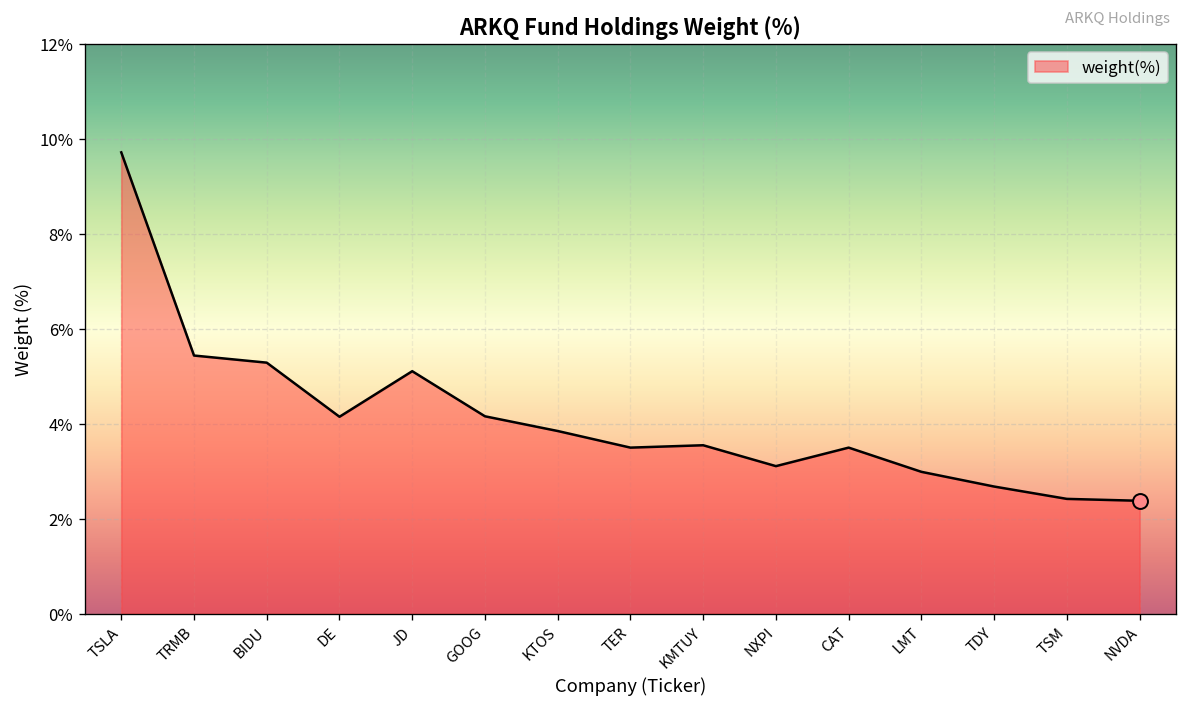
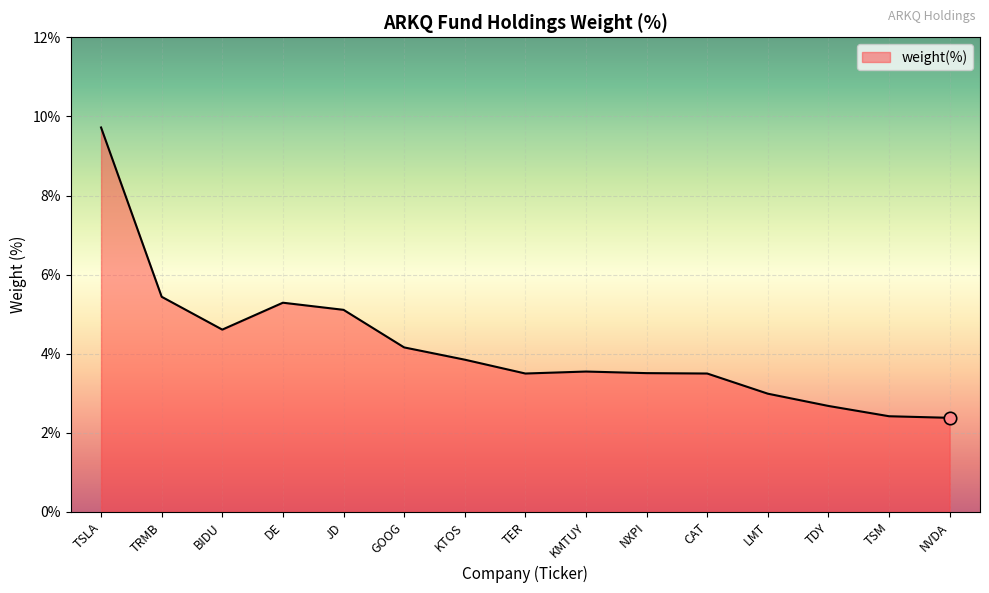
  {
    "weight(%)": {
      "TSLA": "9.7%",
      "TRMB": "5.4%",
-     "BIDU": "5.3%",
-     "DE": "4.2%",
+     "BIDU": "4.6%",
+     "DE": "5.3%",
      "JD": "5.1%",
      "GOOG": "4.2%",
      "KTOS": "3.9%",
      "TER": "3.5%",
      "KMTUY": "3.6%",
-     "NXPI": "3.1%",
+     "NXPI": "3.5%",
      "CAT": "3.5%",
      "LMT": "3.0%",
      "TDY": "2.7%",
      "TSM": "2.4%"
    }
  }
